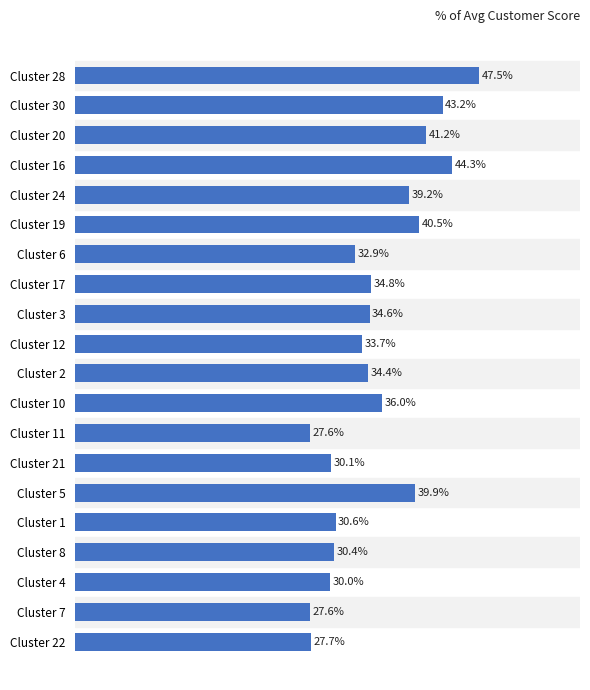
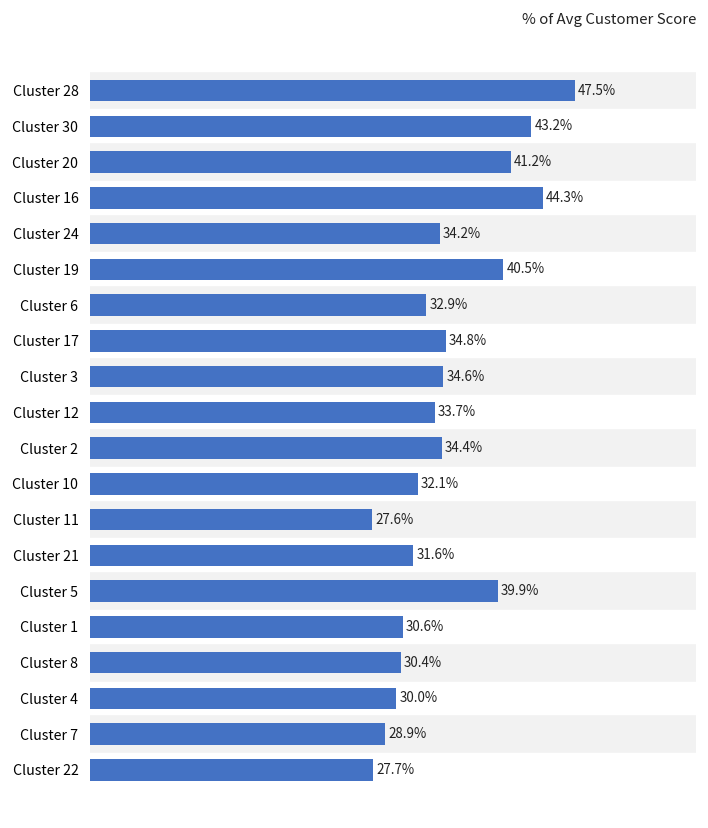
  {
    "Cluster 28": "47.5%",
    "Cluster 30": "43.2%",
    "Cluster 20": "41.2%",
    "Cluster 16": "44.3%",
-   "Cluster 24": "39.2%",
+   "Cluster 24": "34.2%",
    "Cluster 19": "40.5%",
    "Cluster 6": "32.9%",
    "Cluster 17": "34.8%",
    "Cluster 3": "34.6%",
    "Cluster 12": "33.7%",
    "Cluster 2": "34.4%",
-   "Cluster 10": "36.0%",
+   "Cluster 10": "32.1%",
    "Cluster 11": "27.6%",
-   "Cluster 21": "30.1%",
+   "Cluster 21": "31.6%",
    "Cluster 5": "39.9%",
    "Cluster 1": "30.6%",
    "Cluster 8": "30.4%",
    "Cluster 4": "30.0%",
-   "Cluster 7": "27.6%",
+   "Cluster 7": "28.9%",
    "Cluster 22": "27.7%"
  }
